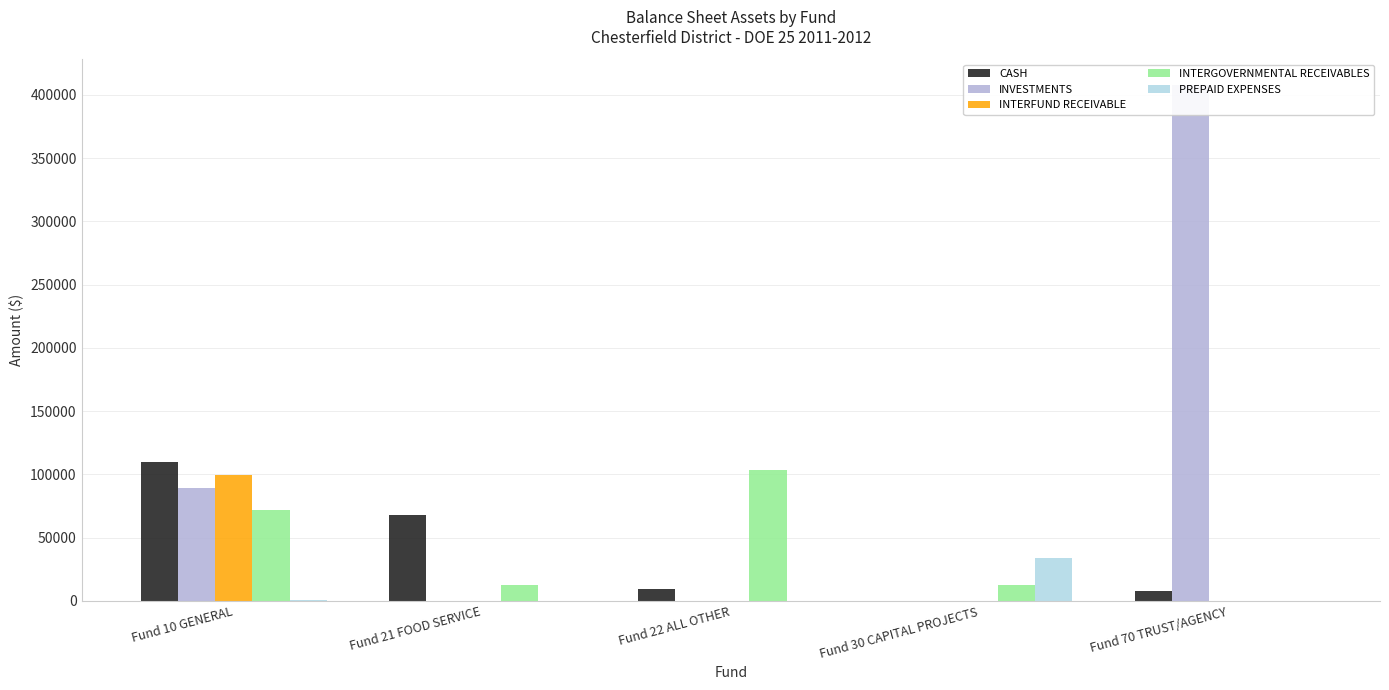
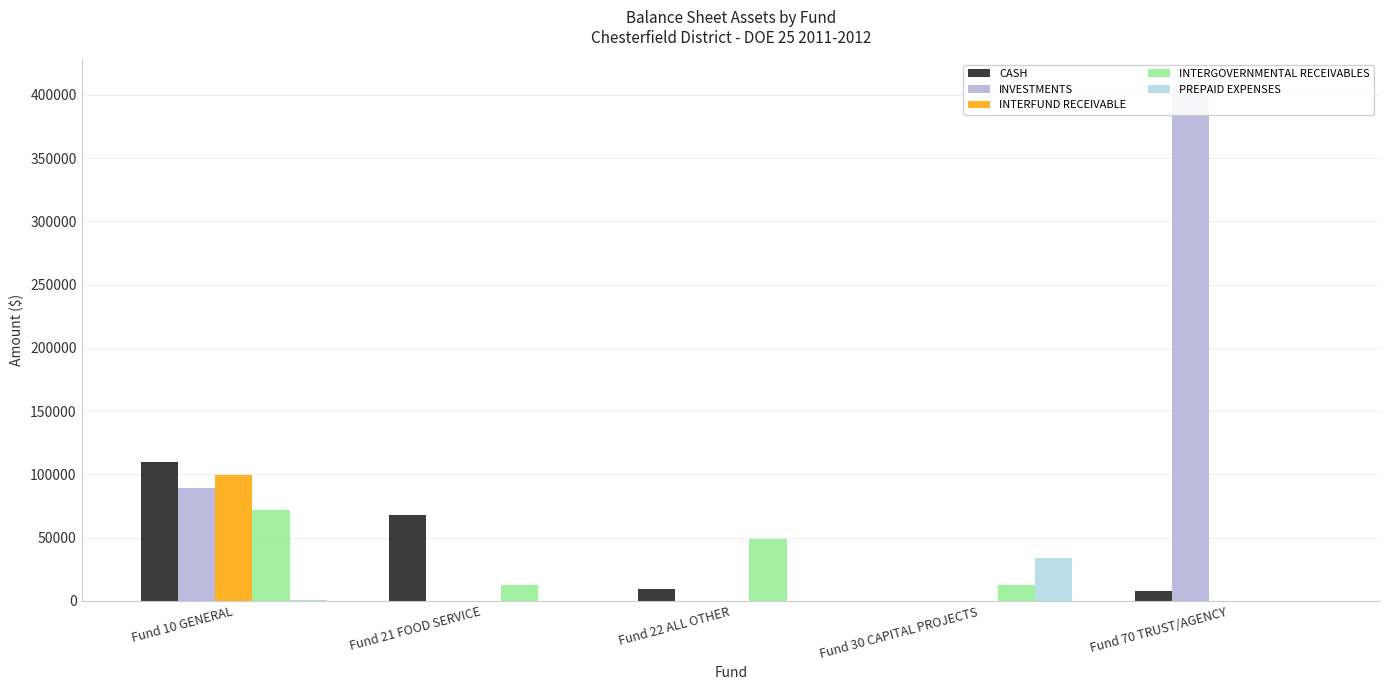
  {
    "CASH": {
      "Fund 10 GENERAL": 110000,
      "Fund 21 FOOD SERVICE": 68000,
      "Fund 22 ALL OTHER": 9000,
      "Fund 30 CAPITAL PROJECTS": 0,
      "Fund 70 TRUST/AGENCY": 8000
    },
    "INTERFUND RECEIVABLE": {
      "Fund 10 GENERAL": 100000,
      "Fund 21 FOOD SERVICE": 0,
      "Fund 22 ALL OTHER": 0,
      "Fund 30 CAPITAL PROJECTS": 0,
      "Fund 70 TRUST/AGENCY": 0
    },
    "INTERGOVERNMENTAL RECEIVABLES": {
      "Fund 10 GENERAL": 72000,
      "Fund 21 FOOD SERVICE": 13000,
-     "Fund 22 ALL OTHER": 104000,
+     "Fund 22 ALL OTHER": 49000,
      "Fund 30 CAPITAL PROJECTS": 12000,
      "Fund 70 TRUST/AGENCY": 0
    }
  }
